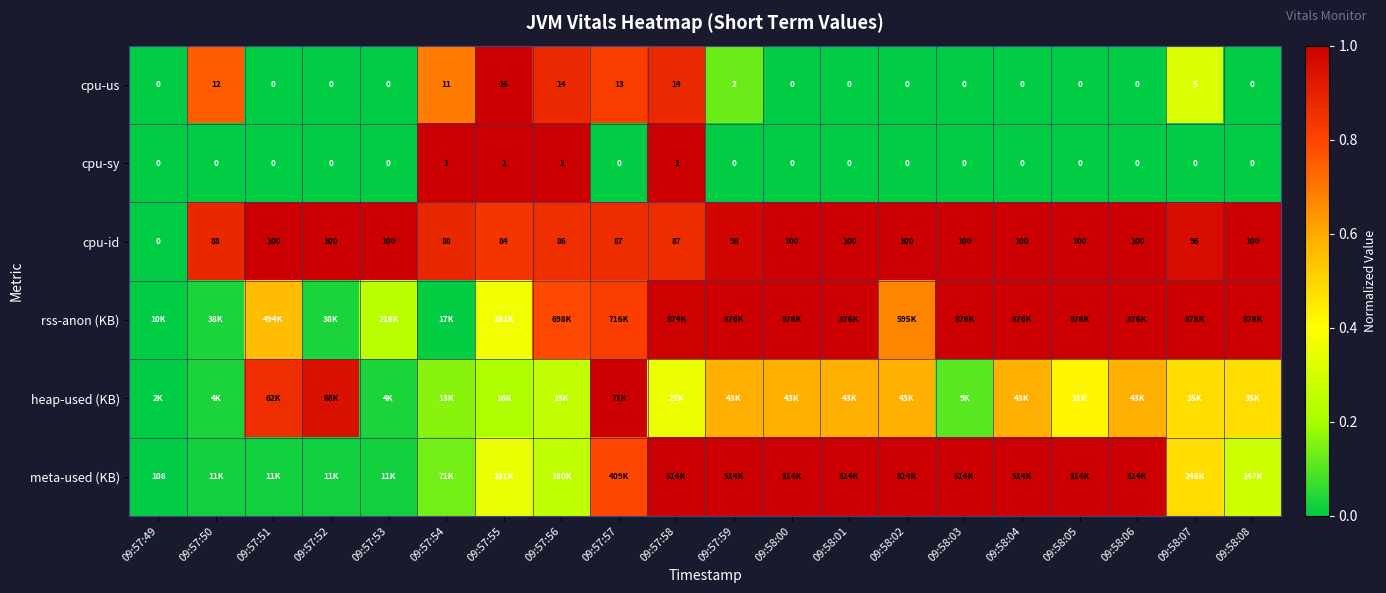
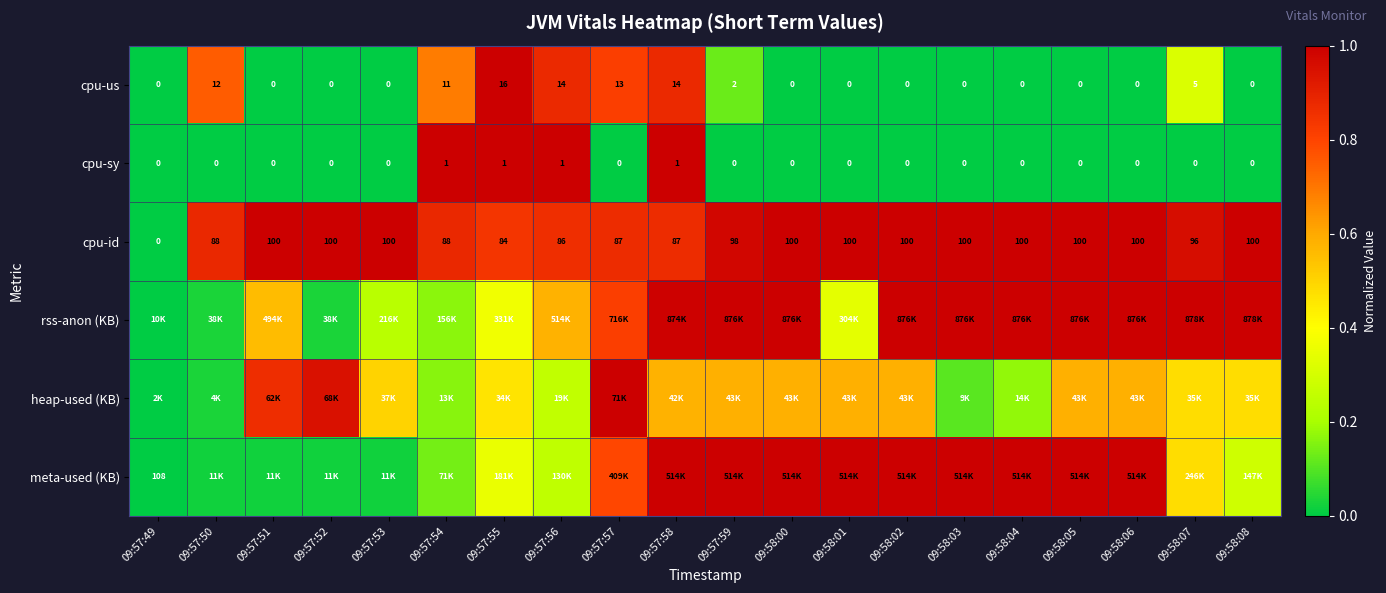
  {
    "cpu-us": {
      "09:57:49": "0",
      "09:57:50": "12",
      "09:57:51": "0",
      "09:57:52": "0",
      "09:57:53": "0",
      "09:57:54": "11",
      "09:57:55": "16",
      "09:57:56": "14",
      "09:57:57": "13",
      "09:57:58": "14",
      "09:57:59": "2",
      "09:58:00": "0",
      "09:58:01": "0",
      "09:58:02": "0",
      "09:58:03": "0",
      "09:58:04": "0",
      "09:58:05": "0",
      "09:58:06": "0",
      "09:58:07": "5",
      "09:58:08": "0"
    },
    "cpu-sy": {
      "09:57:49": "0",
      "09:57:50": "0",
      "09:57:51": "0",
      "09:57:52": "0",
      "09:57:53": "0",
      "09:57:54": "1",
      "09:57:55": "1",
      "09:57:56": "1",
      "09:57:57": "0",
      "09:57:58": "1",
      "09:57:59": "0",
      "09:58:00": "0",
      "09:58:01": "0",
      "09:58:02": "0",
      "09:58:03": "0",
      "09:58:04": "0",
      "09:58:05": "0",
      "09:58:06": "0",
      "09:58:07": "0",
      "09:58:08": "0"
    },
    "cpu-id": {
      "09:57:49": "0",
      "09:57:50": "88",
      "09:57:51": "100",
      "09:57:52": "100",
      "09:57:53": "100",
      "09:57:54": "88",
      "09:57:55": "84",
      "09:57:56": "86",
      "09:57:57": "87",
      "09:57:58": "87",
      "09:57:59": "98",
      "09:58:00": "100",
      "09:58:01": "100",
      "09:58:02": "100",
      "09:58:03": "100",
      "09:58:04": "100",
      "09:58:05": "100",
      "09:58:06": "100",
      "09:58:07": "96",
      "09:58:08": "100"
    },
    "rss-anon (KB)": {
      "09:57:49": "10K",
      "09:57:50": "38K",
      "09:57:51": "494K",
      "09:57:52": "38K",
      "09:57:53": "216K",
-     "09:57:54": "17K",
+     "09:57:54": "156K",
      "09:57:55": "331K",
-     "09:57:56": "698K",
+     "09:57:56": "514K",
      "09:57:57": "716K",
      "09:57:58": "874K",
      "09:57:59": "876K",
      "09:58:00": "876K",
-     "09:58:01": "876K",
-     "09:58:02": "595K",
+     "09:58:01": "304K",
+     "09:58:02": "876K",
      "09:58:03": "876K",
      "09:58:04": "876K",
      "09:58:05": "876K",
      "09:58:06": "876K",
      "09:58:07": "878K",
      "09:58:08": "878K"
    },
    "heap-used (KB)": {
      "09:57:49": "2K",
      "09:57:50": "4K",
      "09:57:51": "62K",
      "09:57:52": "68K",
-     "09:57:53": "4K",
+     "09:57:53": "37K",
      "09:57:54": "13K",
-     "09:57:55": "16K",
+     "09:57:55": "34K",
      "09:57:56": "19K",
      "09:57:57": "71K",
-     "09:57:58": "27K",
+     "09:57:58": "42K",
      "09:57:59": "43K",
      "09:58:00": "43K",
      "09:58:01": "43K",
      "09:58:02": "43K",
      "09:58:03": "9K",
-     "09:58:04": "43K",
-     "09:58:05": "31K",
+     "09:58:04": "14K",
+     "09:58:05": "43K",
      "09:58:06": "43K",
      "09:58:07": "35K",
      "09:58:08": "35K"
    },
    "meta-used (KB)": {
      "09:57:49": "108",
      "09:57:50": "11K",
      "09:57:51": "11K",
      "09:57:52": "11K",
      "09:57:53": "11K",
      "09:57:54": "71K",
      "09:57:55": "181K",
      "09:57:56": "130K",
      "09:57:57": "409K",
      "09:57:58": "514K",
      "09:57:59": "514K",
      "09:58:00": "514K",
      "09:58:01": "514K",
      "09:58:02": "514K",
      "09:58:03": "514K",
      "09:58:04": "514K",
      "09:58:05": "514K",
      "09:58:06": "514K",
      "09:58:07": "246K",
      "09:58:08": "147K"
    }
  }
